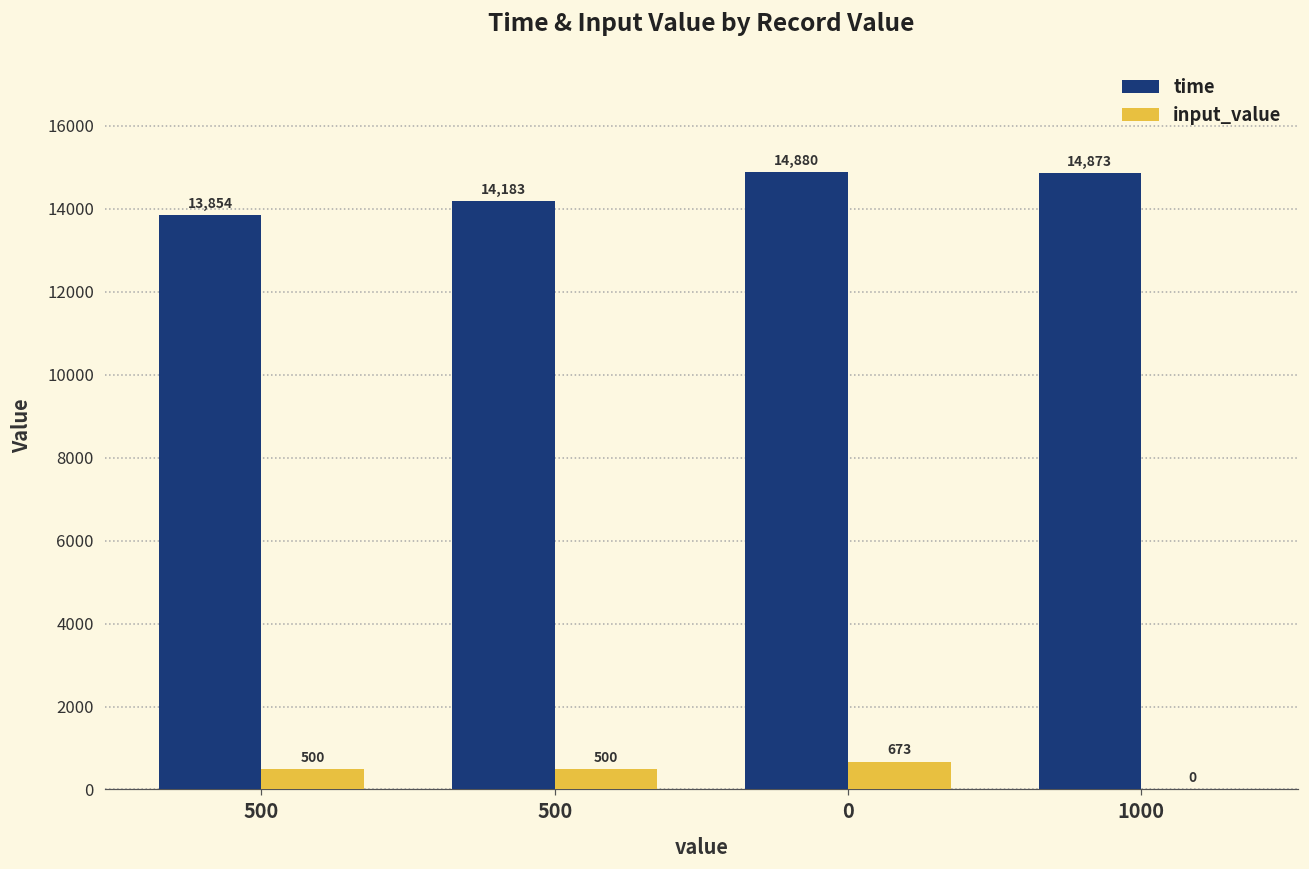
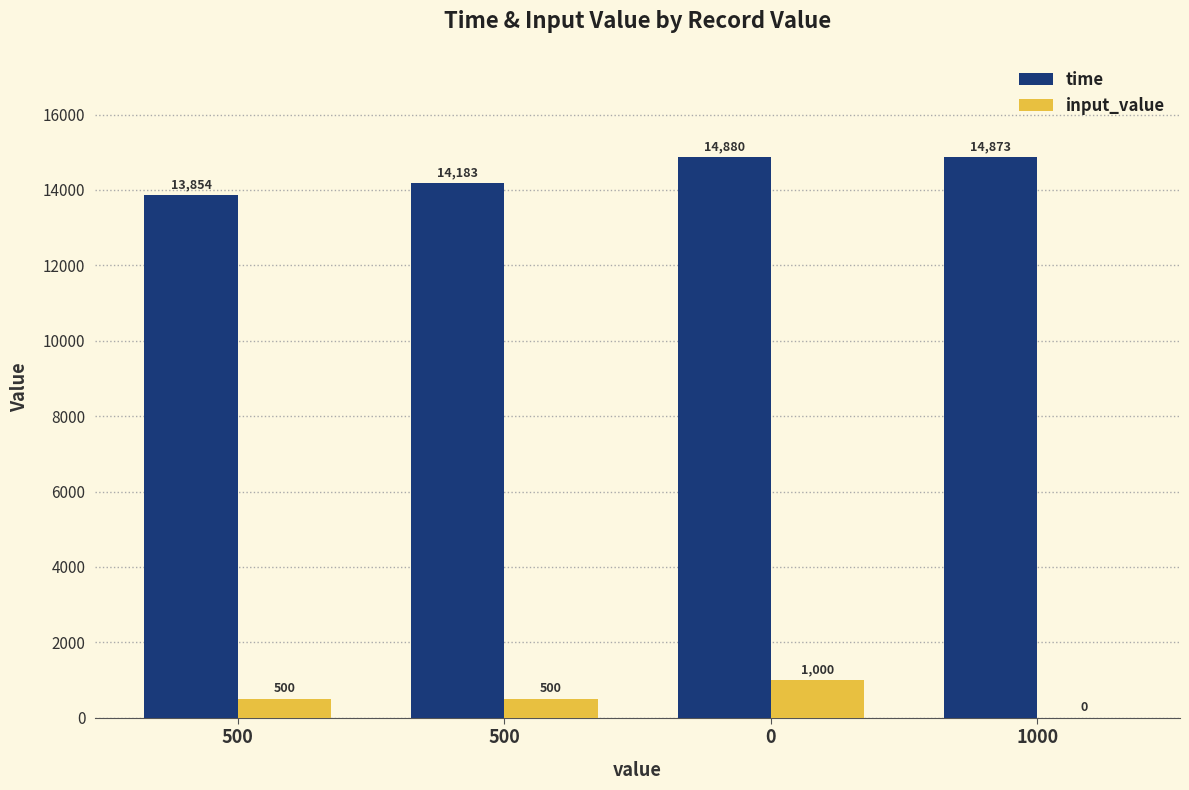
  {
    "time": {
      "0": "14,880",
      "1000": "14,873"
    },
    "input_value": {
-     "0": "673",
+     "0": "1,000",
      "1000": "0"
    }
  }
